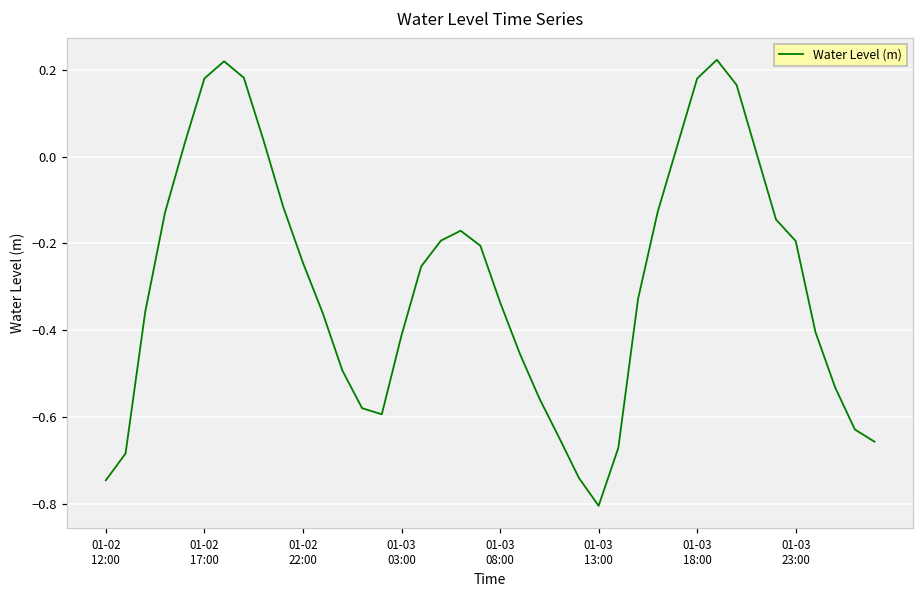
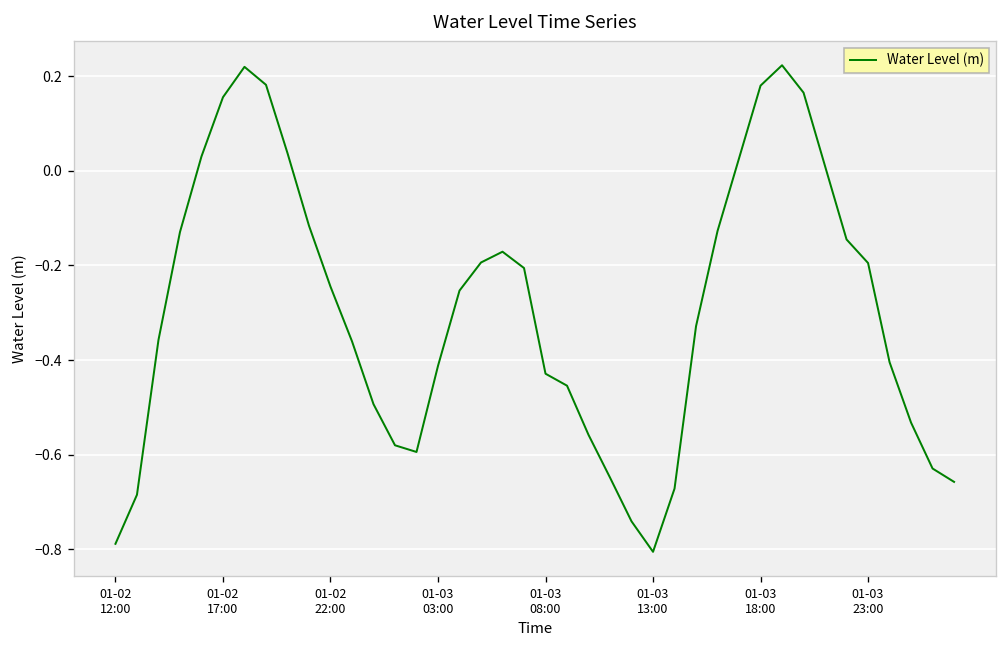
  {
-   "01-02 12:00": -0.75,
-   "01-02 17:00": 0.18,
+   "01-02 12:00": -0.79,
+   "01-02 17:00": 0.16,
    "01-02 22:00": -0.24,
    "01-03 03:00": -0.41,
-   "01-03 08:00": -0.34,
+   "01-03 08:00": -0.43,
    "01-03 13:00": -0.81,
    "01-03 18:00": 0.18,
    "01-03 23:00": -0.19
  }
